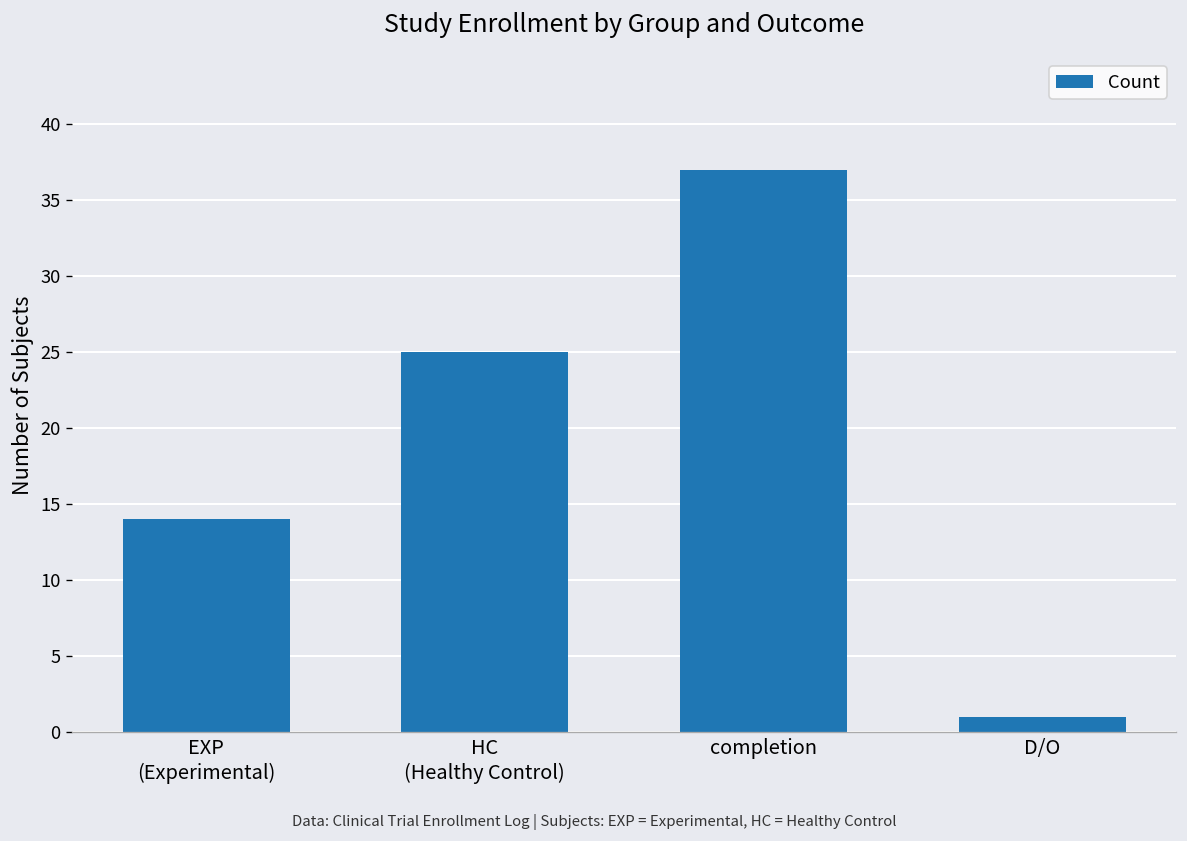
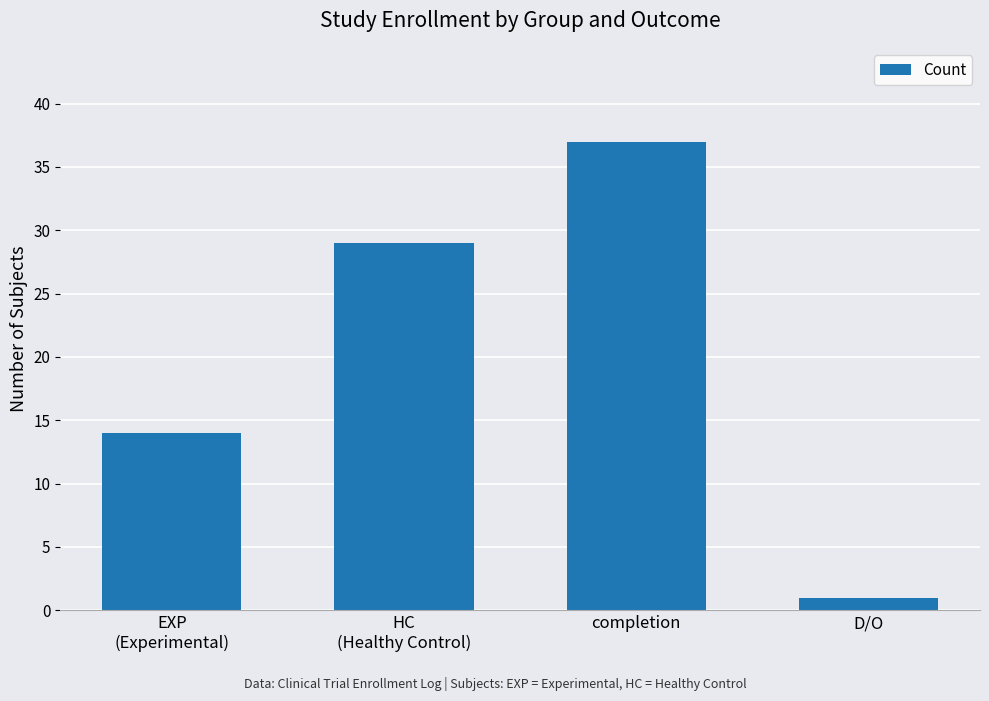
  {
    "EXP (Experimental)": 14,
-   "HC (Healthy Control)": 25,
+   "HC (Healthy Control)": 29,
    "completion": 37,
    "D/O": 1
  }
